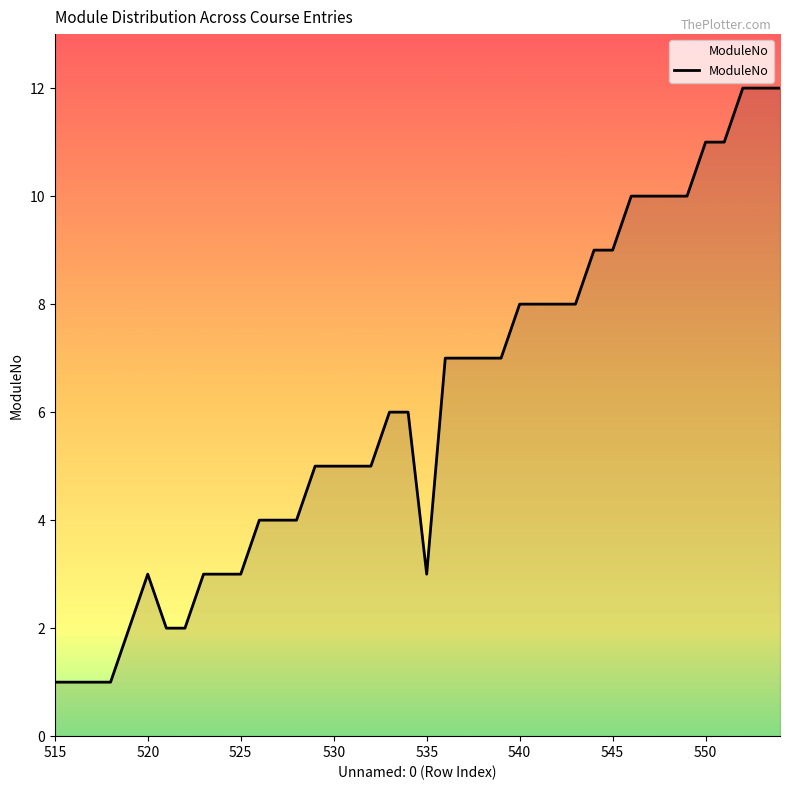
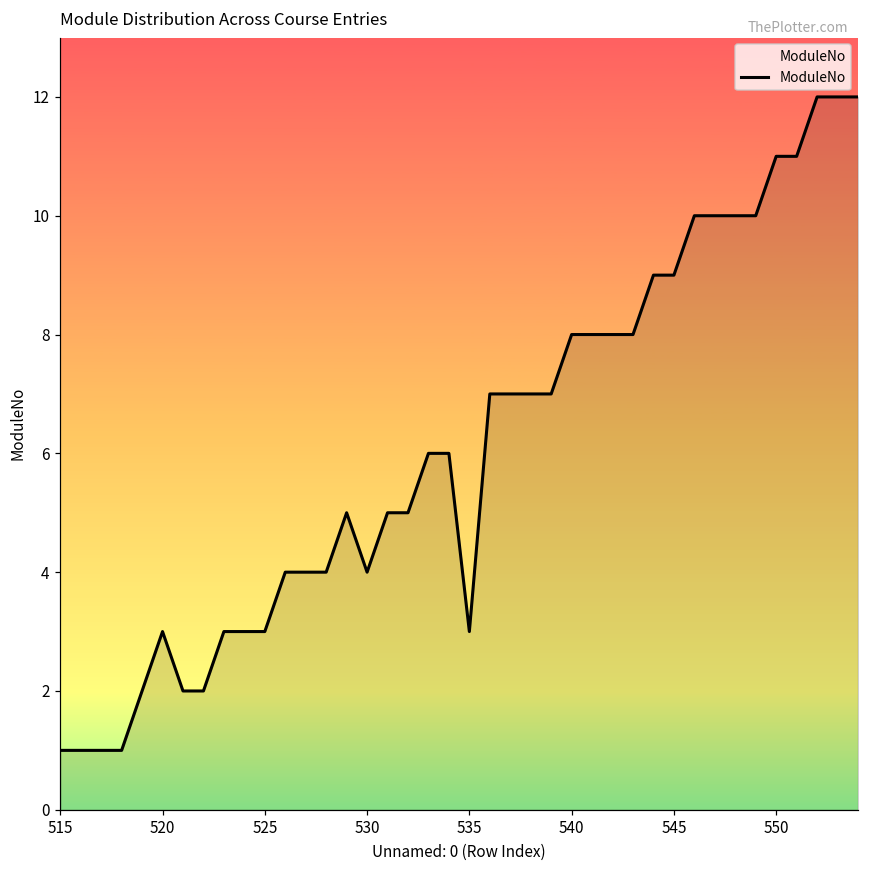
  {
    "515": 1,
    "520": 3,
    "525": 3,
-   "530": 5,
+   "530": 4,
    "535": 3,
    "540": 8,
    "545": 9,
    "550": 11
  }
